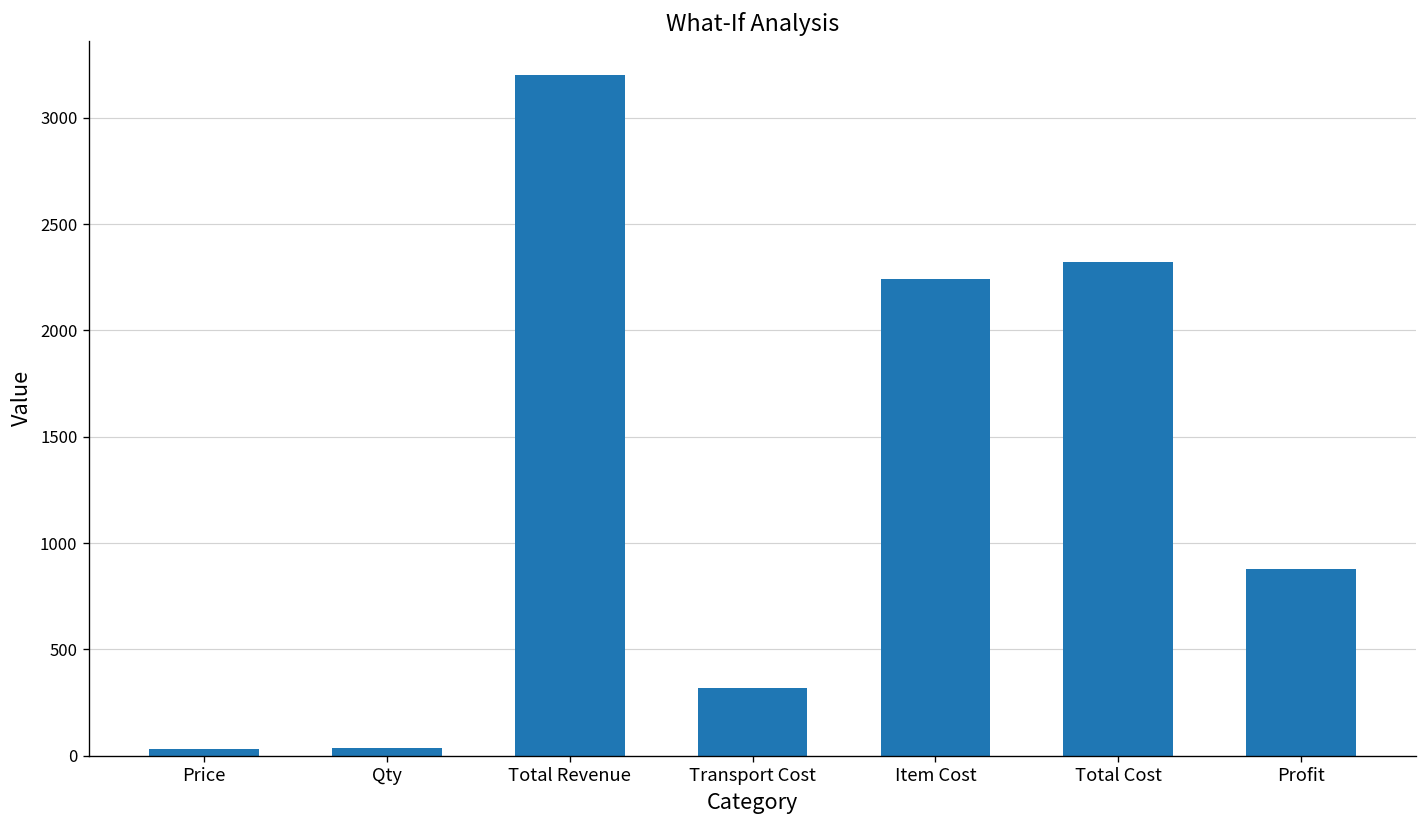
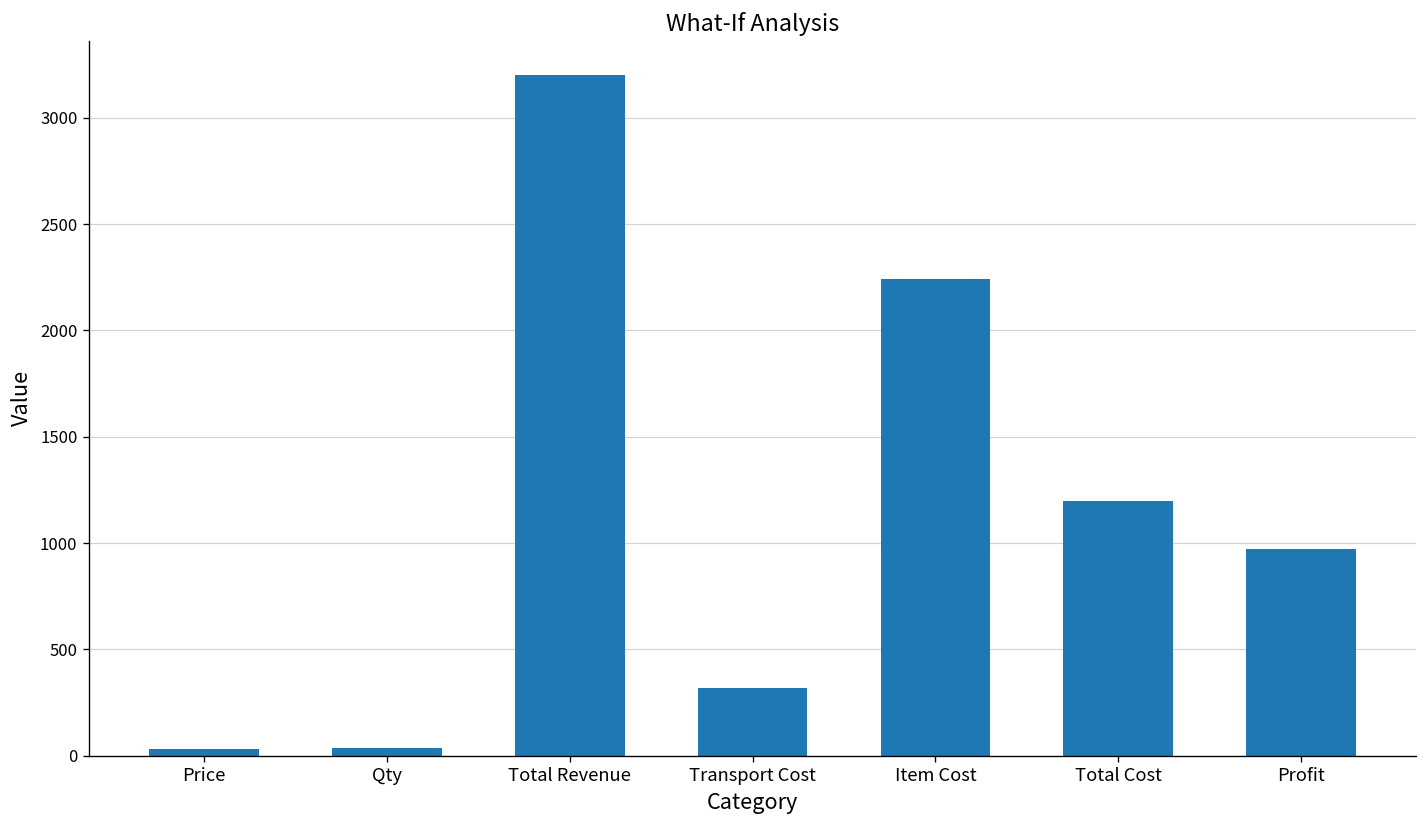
  {
    "Price": 30,
    "Qty": 40,
    "Total Revenue": 3200,
    "Transport Cost": 320,
    "Item Cost": 2240,
-   "Total Cost": 2320,
-   "Profit": 880
+   "Total Cost": 1200,
+   "Profit": 970
  }
